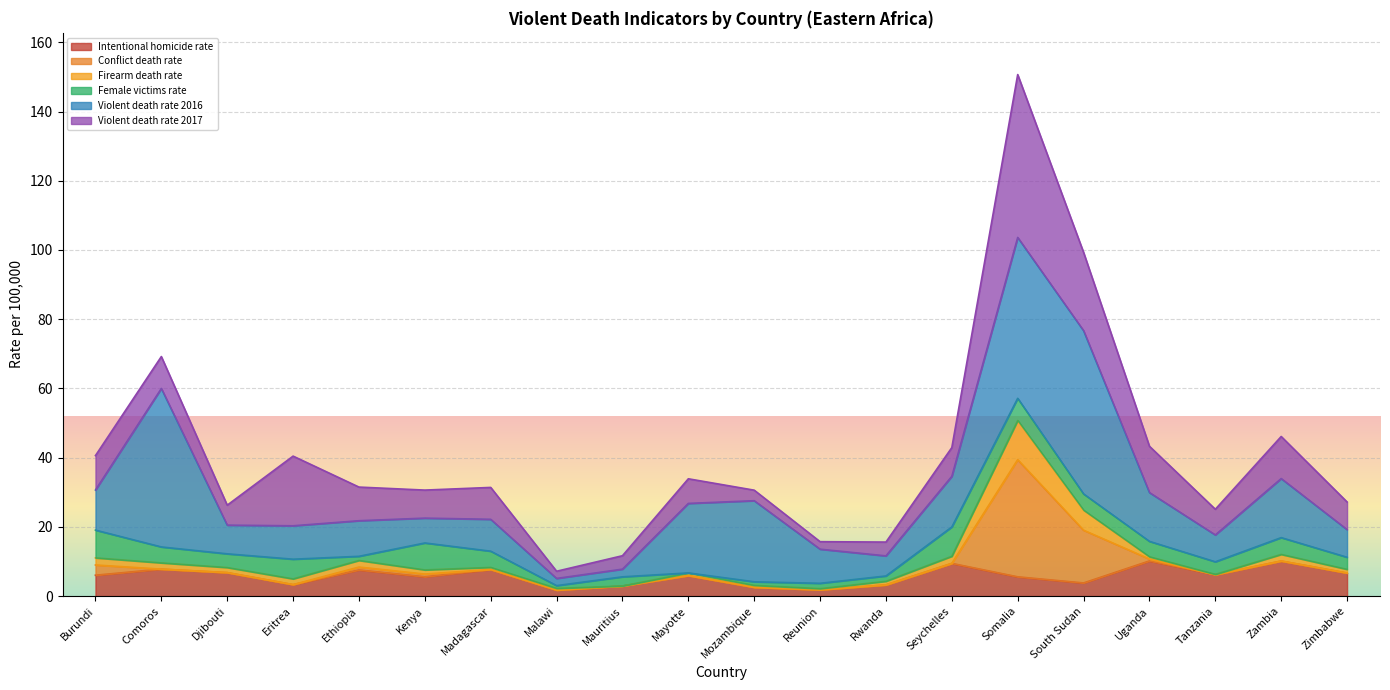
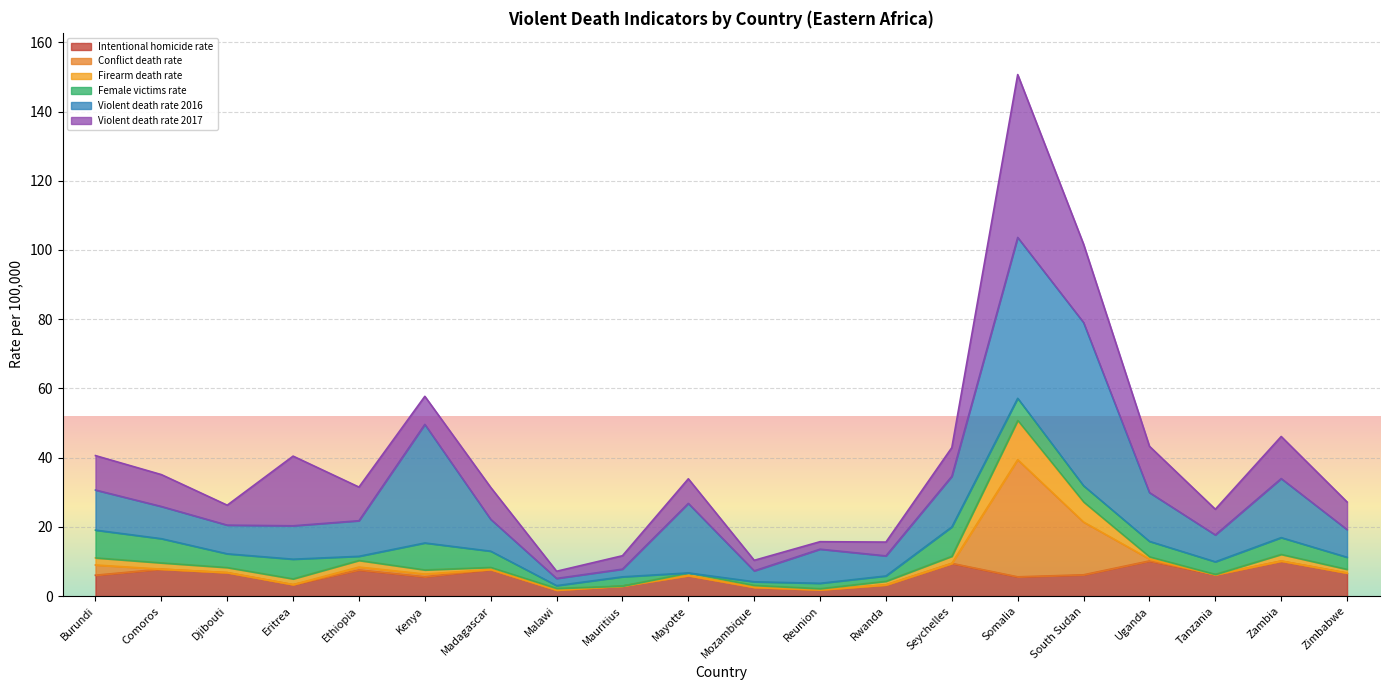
  {
    "Intentional homicide rate": {
      "Burundi": 6,
      "Ethiopia": 8,
      "Kenya": 6,
      "Somalia": 6,
-     "South Sudan": 4
+     "South Sudan": 6
    },
    "Female victims rate": {
      "Burundi": 8,
-     "Comoros": 5,
+     "Comoros": 7,
      "Djibouti": 4,
      "Eritrea": 6,
      "Ethiopia": 1,
      "Kenya": 8,
      "Madagascar": 5,
      "Malawi": 1,
      "Mauritius": 3,
      "Mozambique": 1,
      "Reunion": 2,
      "Rwanda": 2,
      "Seychelles": 8,
      "Somalia": 6,
      "South Sudan": 5,
      "Uganda": 4,
      "Tanzania": 4,
      "Zambia": 5,
      "Zimbabwe": 3
    },
    "Violent death rate 2016": {
      "Burundi": 12,
-     "Comoros": 46,
+     "Comoros": 9,
      "Djibouti": 8,
      "Eritrea": 10,
      "Ethiopia": 10,
-     "Kenya": 7,
+     "Kenya": 34,
      "Madagascar": 9,
      "Malawi": 2,
      "Mauritius": 2,
      "Mayotte": 20,
-     "Mozambique": 23,
+     "Mozambique": 3,
      "Reunion": 10,
      "Rwanda": 6,
      "Seychelles": 15,
      "Somalia": 46,
      "South Sudan": 47,
      "Uganda": 14,
      "Tanzania": 8,
      "Zambia": 17,
      "Zimbabwe": 8
    },
    "Violent death rate 2017": {
      "Burundi": 10,
      "Comoros": 9,
      "Djibouti": 6,
      "Eritrea": 20,
      "Ethiopia": 10,
      "Kenya": 8,
      "Madagascar": 9,
      "Malawi": 2,
      "Mauritius": 4,
      "Mayotte": 7,
      "Mozambique": 3,
      "Reunion": 2,
      "Rwanda": 4,
      "Seychelles": 8,
      "Somalia": 47,
      "South Sudan": 23,
      "Uganda": 13,
      "Tanzania": 7,
      "Zambia": 12,
      "Zimbabwe": 8
    }
  }
